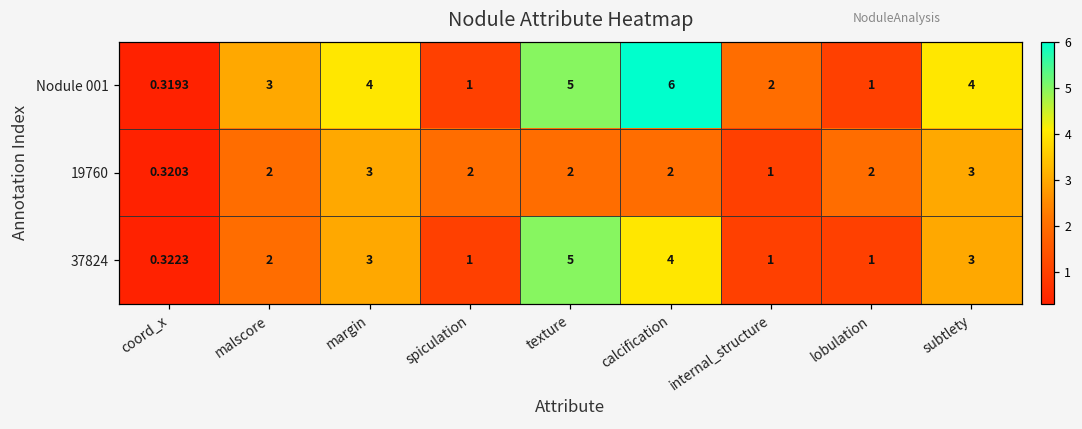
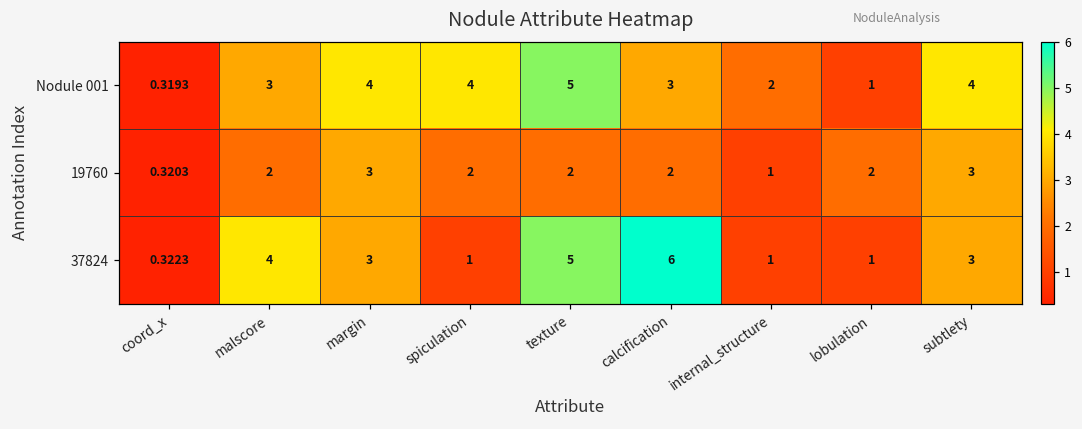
  {
    "Nodule 001": {
      "coord_x": 0.3193,
      "malscore": 3,
      "margin": 4,
-     "spiculation": 1,
+     "spiculation": 4,
      "texture": 5,
-     "calcification": 6,
+     "calcification": 3,
      "internal_structure": 2,
      "lobulation": 1,
      "subtlety": 4
    },
    "19760": {
      "coord_x": 0.3203,
      "malscore": 2,
      "margin": 3,
      "spiculation": 2,
      "texture": 2,
      "calcification": 2,
      "internal_structure": 1,
      "lobulation": 2,
      "subtlety": 3
    },
    "37824": {
      "coord_x": 0.3223,
-     "malscore": 2,
+     "malscore": 4,
      "margin": 3,
      "spiculation": 1,
      "texture": 5,
-     "calcification": 4,
+     "calcification": 6,
      "internal_structure": 1,
      "lobulation": 1,
      "subtlety": 3
    }
  }
